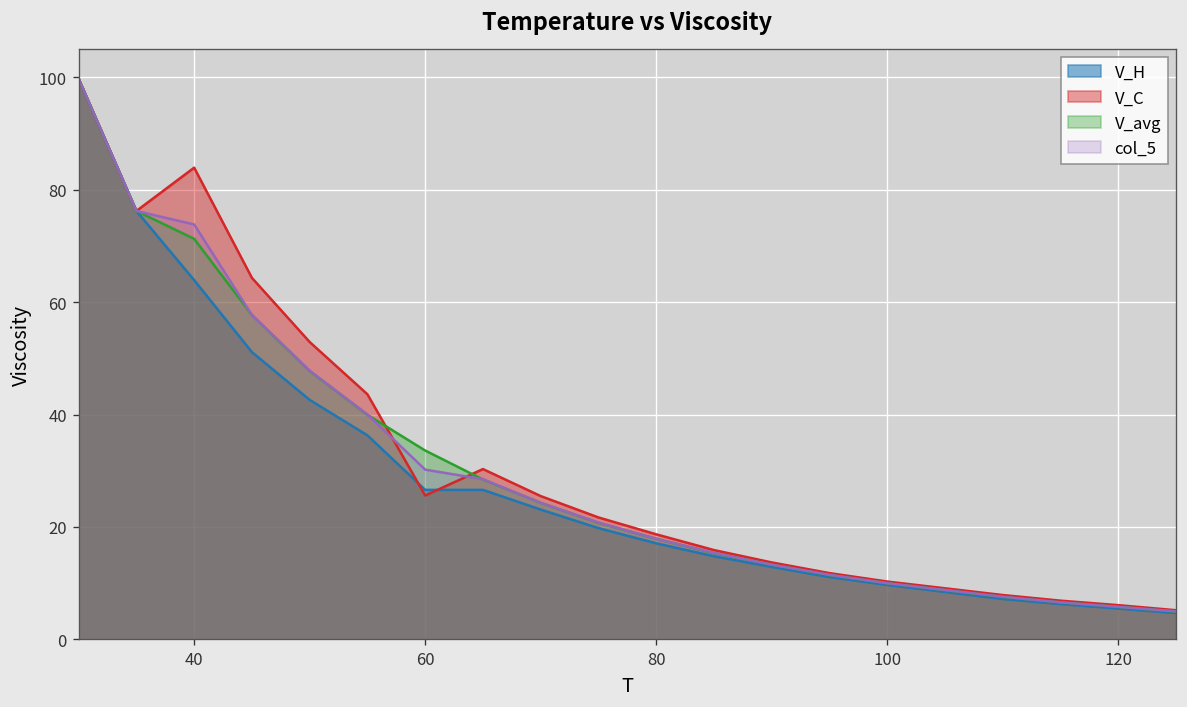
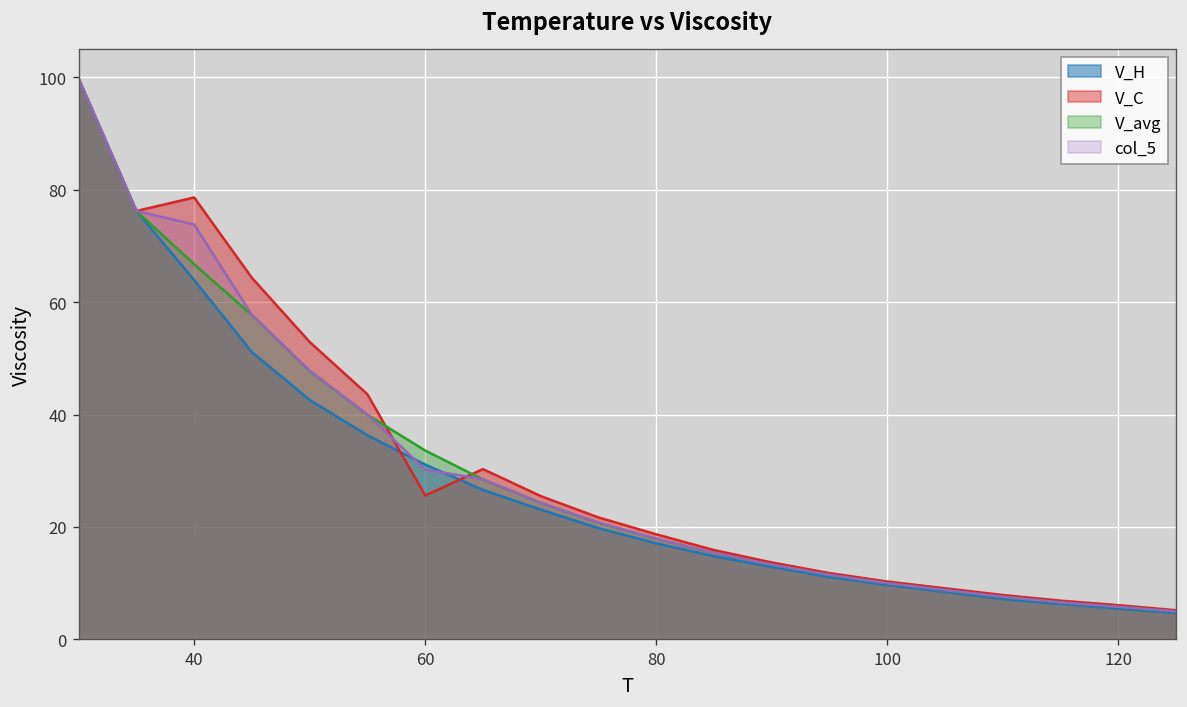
  {
    "V_H": {
      "40": 64,
-     "60": 27,
+     "60": 31,
      "80": 17
    },
    "V_C": {
-     "40": 84,
+     "40": 79,
      "60": 26,
      "80": 19
    },
    "V_avg": {
-     "40": 71,
+     "40": 67,
      "60": 34
    },
    "col_5": {
      "40": 74,
      "60": 30
    }
  }
